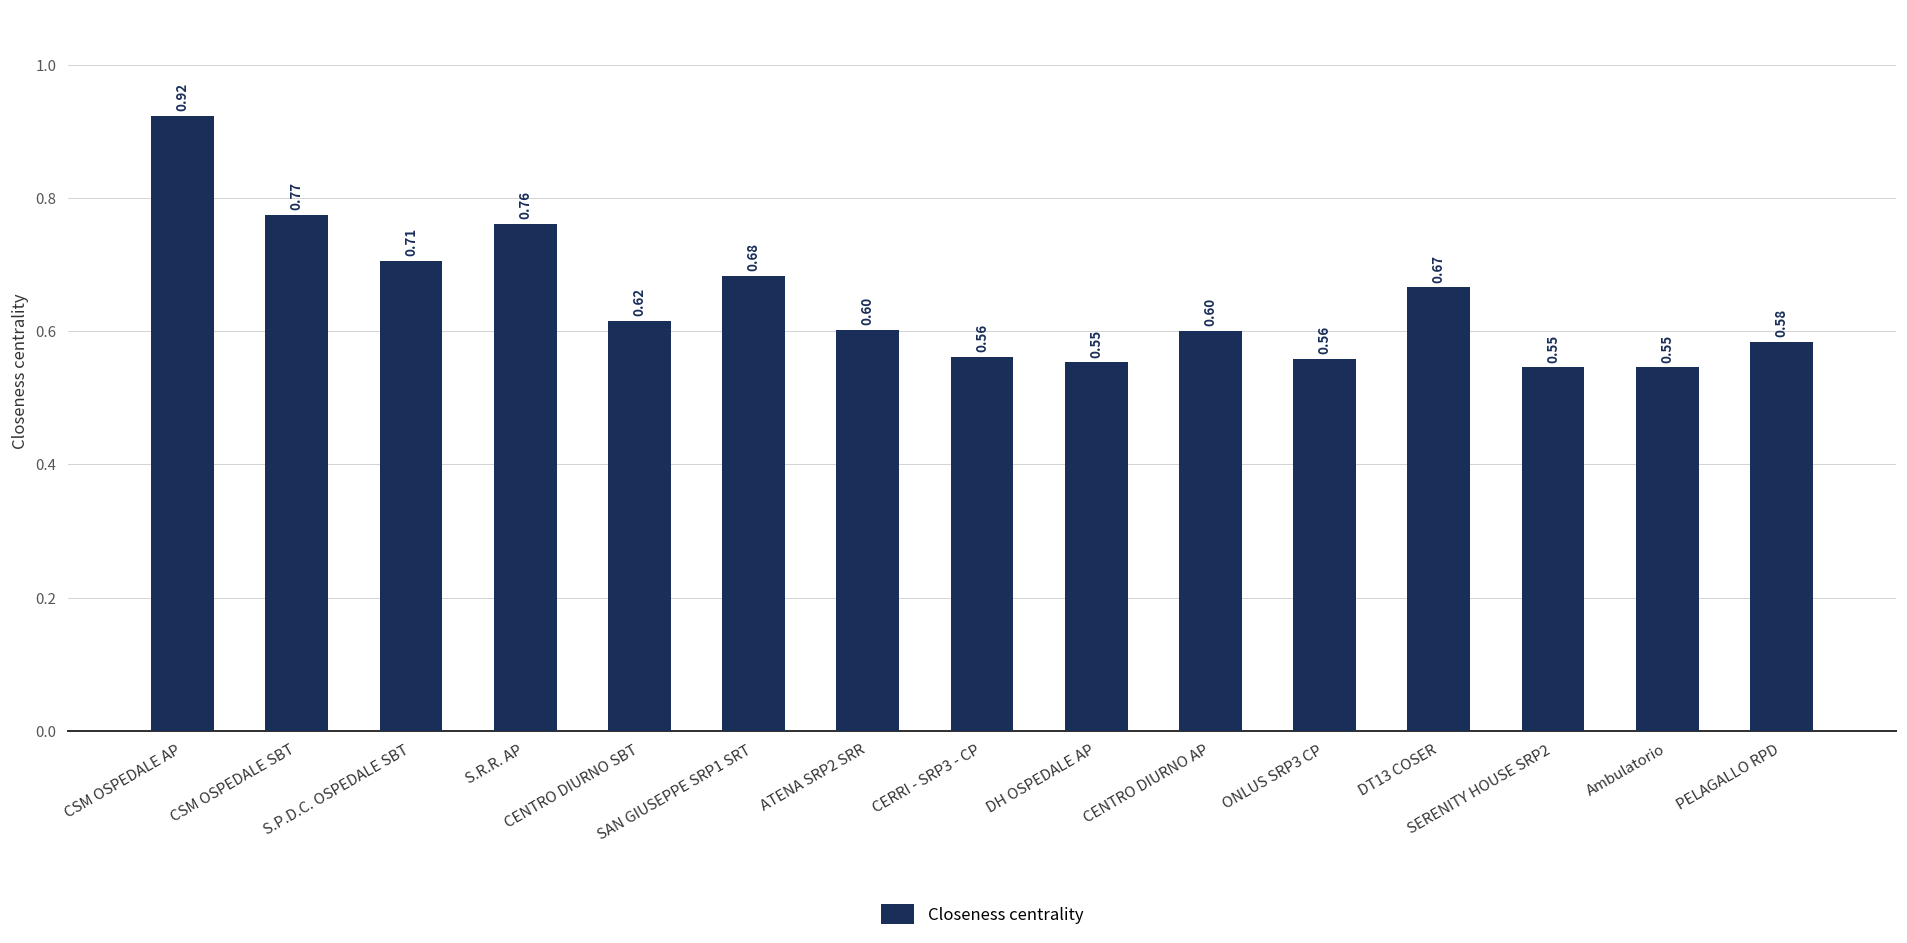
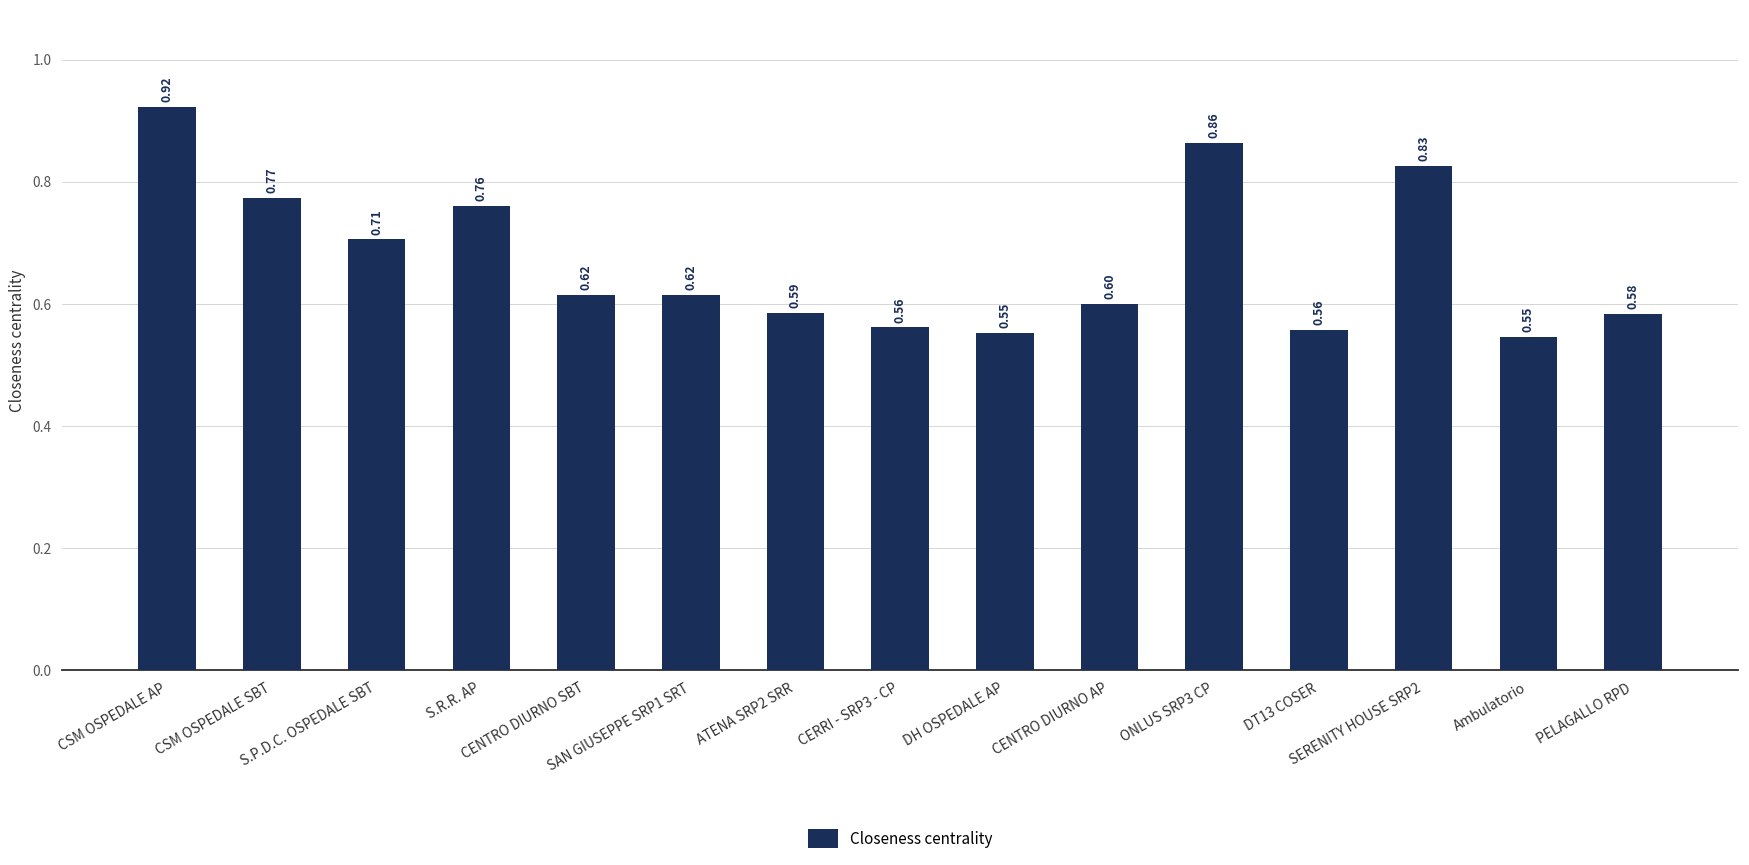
  {
    "CSM OSPEDALE AP": 0.92,
    "CSM OSPEDALE SBT": 0.77,
    "S.P.D.C. OSPEDALE SBT": 0.71,
    "S.R.R. AP": 0.76,
    "CENTRO DIURNO SBT": 0.62,
-   "SAN GIUSEPPE SRP1 SRT": 0.68,
-   "ATENA SRP2 SRR": 0.60,
+   "SAN GIUSEPPE SRP1 SRT": 0.62,
+   "ATENA SRP2 SRR": 0.59,
    "CERRI - SRP3 - CP": 0.56,
    "DH OSPEDALE AP": 0.55,
    "CENTRO DIURNO AP": 0.60,
-   "ONLUS SRP3 CP": 0.56,
-   "DT13 COSER": 0.67,
-   "SERENITY HOUSE SRP2": 0.55,
+   "ONLUS SRP3 CP": 0.86,
+   "DT13 COSER": 0.56,
+   "SERENITY HOUSE SRP2": 0.83,
    "Ambulatorio": 0.55,
    "PELAGALLO RPD": 0.58
  }
